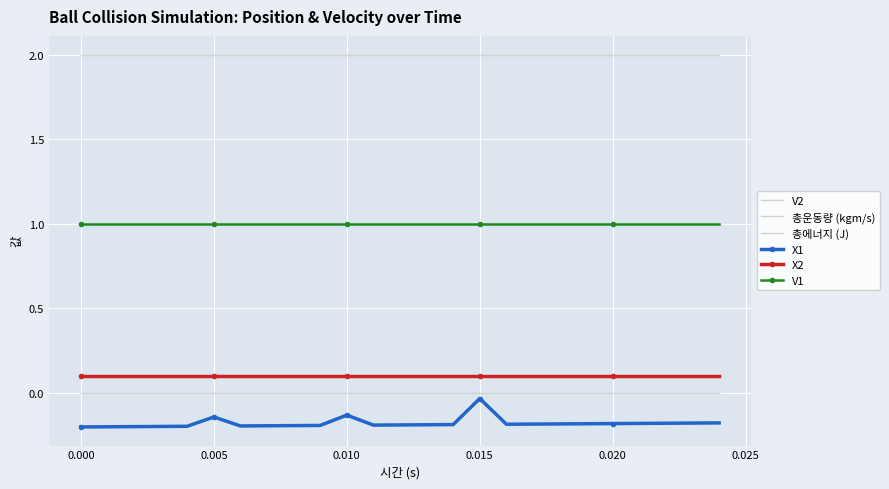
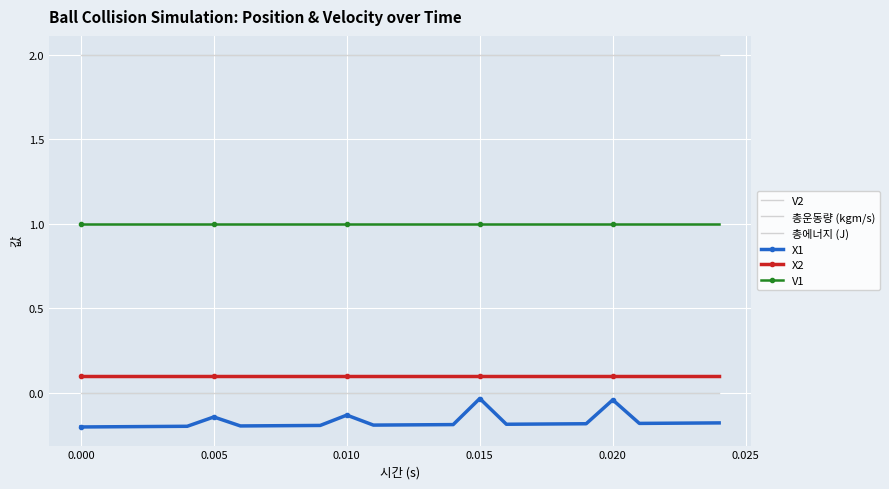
  {
    "V1": {
      "0.000": 1.00,
      "0.005": 1.00,
      "0.010": 1.00,
      "0.015": 1.00,
      "0.020": 1.00
    },
    "X1": {
      "0.000": -0.20,
      "0.005": -0.14,
      "0.010": -0.13,
      "0.015": -0.03,
-     "0.020": -0.18
+     "0.020": -0.04
    },
    "X2": {
      "0.000": 0.10,
      "0.005": 0.10,
      "0.010": 0.10,
      "0.015": 0.10,
      "0.020": 0.10
    }
  }
